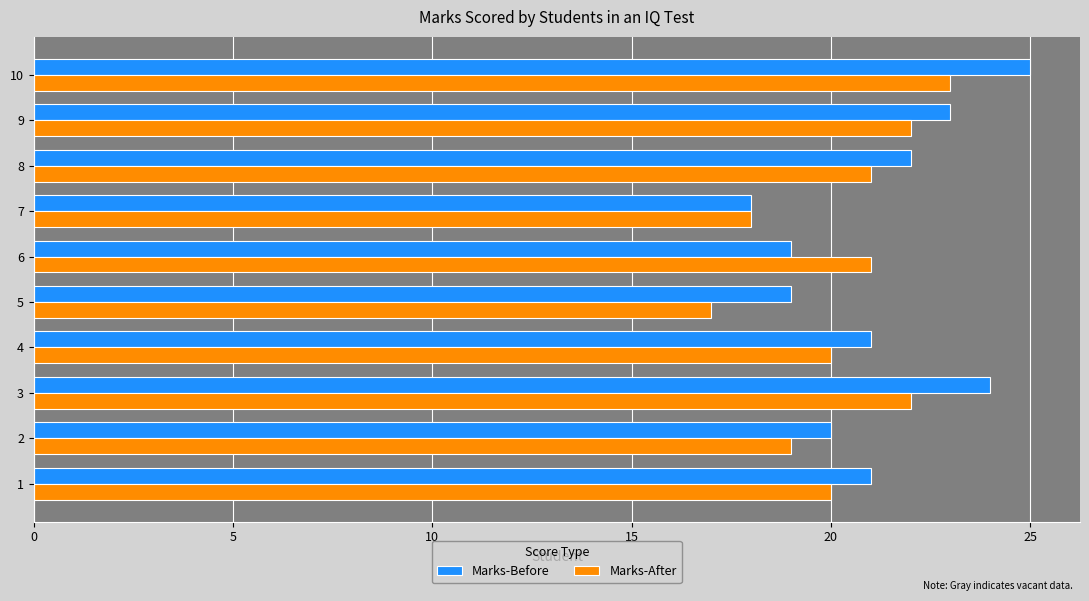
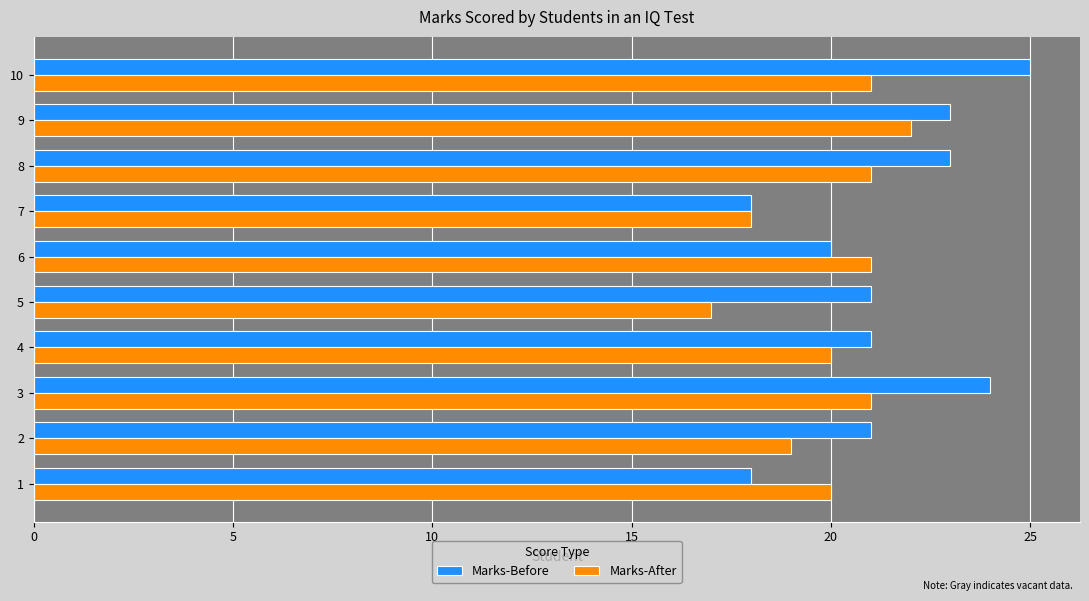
  {
    "Marks-Before": {
      "10": 25,
      "9": 23,
-     "8": 22,
+     "8": 23,
      "7": 18,
-     "6": 19,
-     "5": 19,
+     "6": 20,
+     "5": 21,
      "4": 21,
      "3": 24,
-     "2": 20,
-     "1": 21
+     "2": 21,
+     "1": 18
    },
    "Marks-After": {
-     "10": 23,
+     "10": 21,
      "9": 22,
      "8": 21,
      "7": 18,
      "6": 21,
      "5": 17,
      "4": 20,
-     "3": 22,
+     "3": 21,
      "2": 19,
      "1": 20
    }
  }
